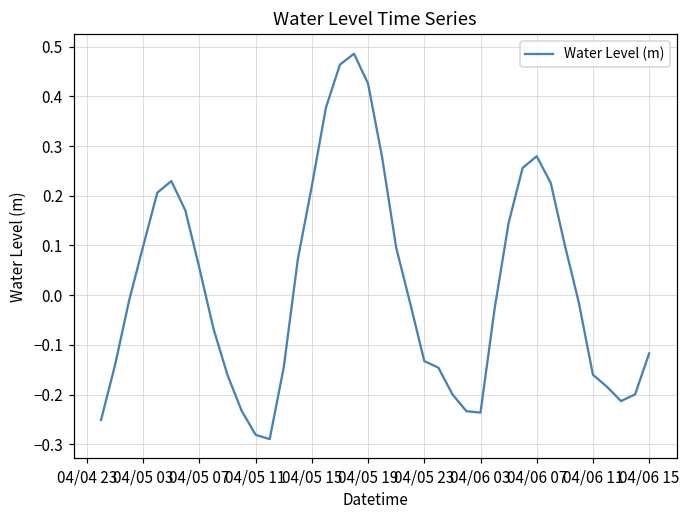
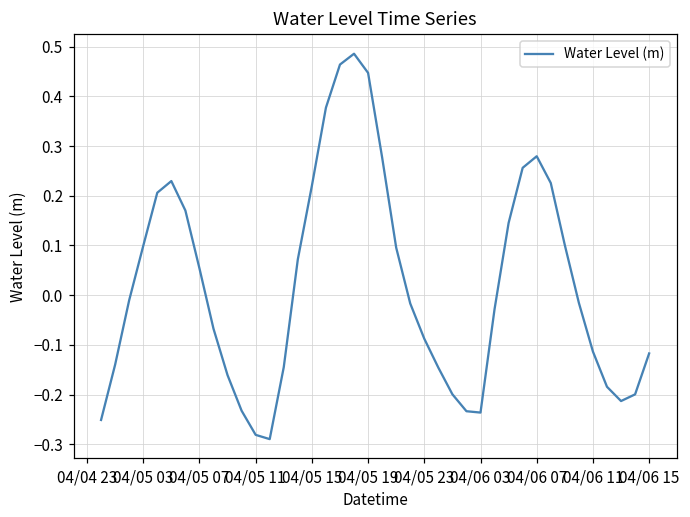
  {
    "04/05 03": 0.10,
    "04/05 07": 0.05,
    "04/05 11": -0.28,
    "04/05 15": 0.22,
-   "04/05 19": 0.43,
-   "04/05 23": -0.13,
+   "04/05 19": 0.45,
+   "04/05 23": -0.09,
    "04/06 03": -0.24,
    "04/06 07": 0.28,
-   "04/06 11": -0.16,
+   "04/06 11": -0.11,
    "04/06 15": -0.12
  }
